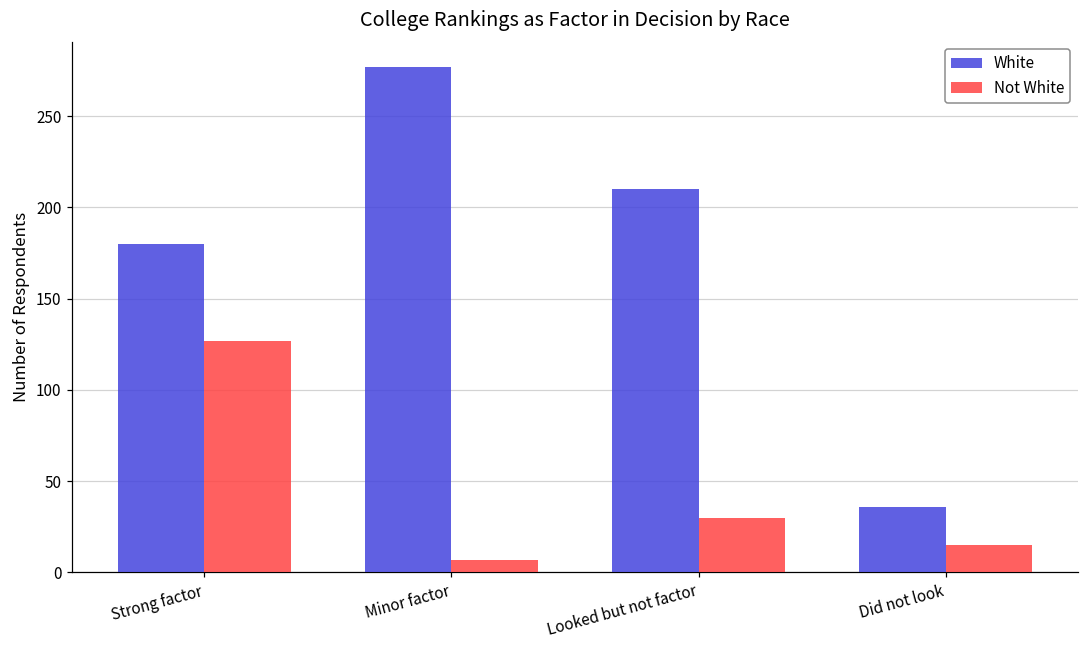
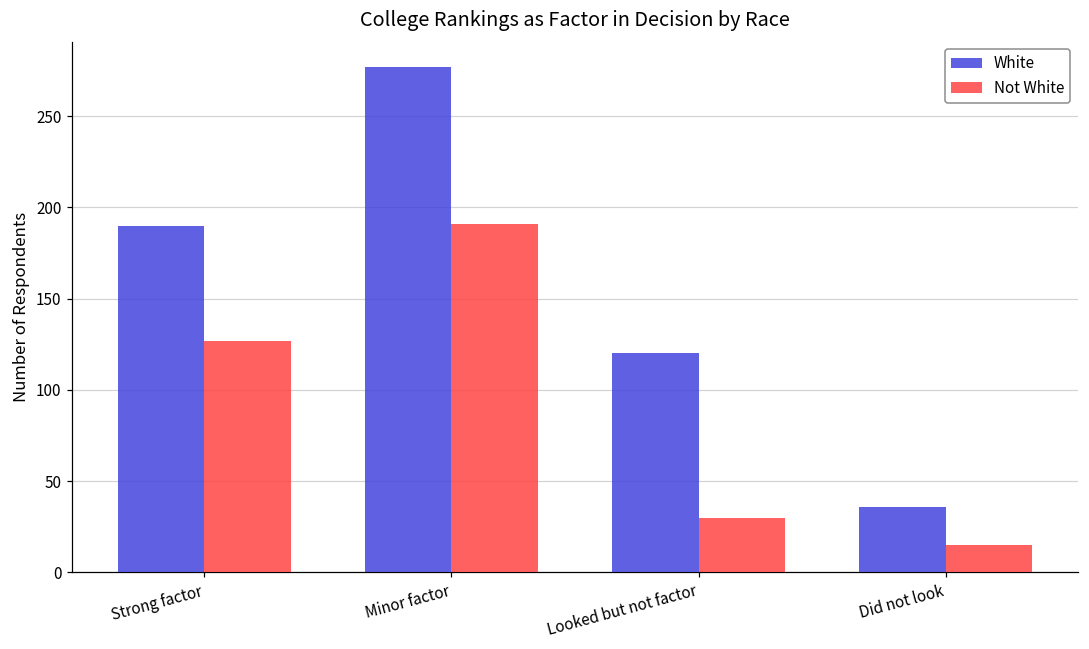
  {
    "White": {
-     "Strong factor": 180,
+     "Strong factor": 190,
      "Minor factor": 277,
-     "Looked but not factor": 210,
+     "Looked but not factor": 120,
      "Did not look": 36
    },
    "Not White": {
      "Strong factor": 127,
-     "Minor factor": 7,
+     "Minor factor": 191,
      "Looked but not factor": 30,
      "Did not look": 15
    }
  }
